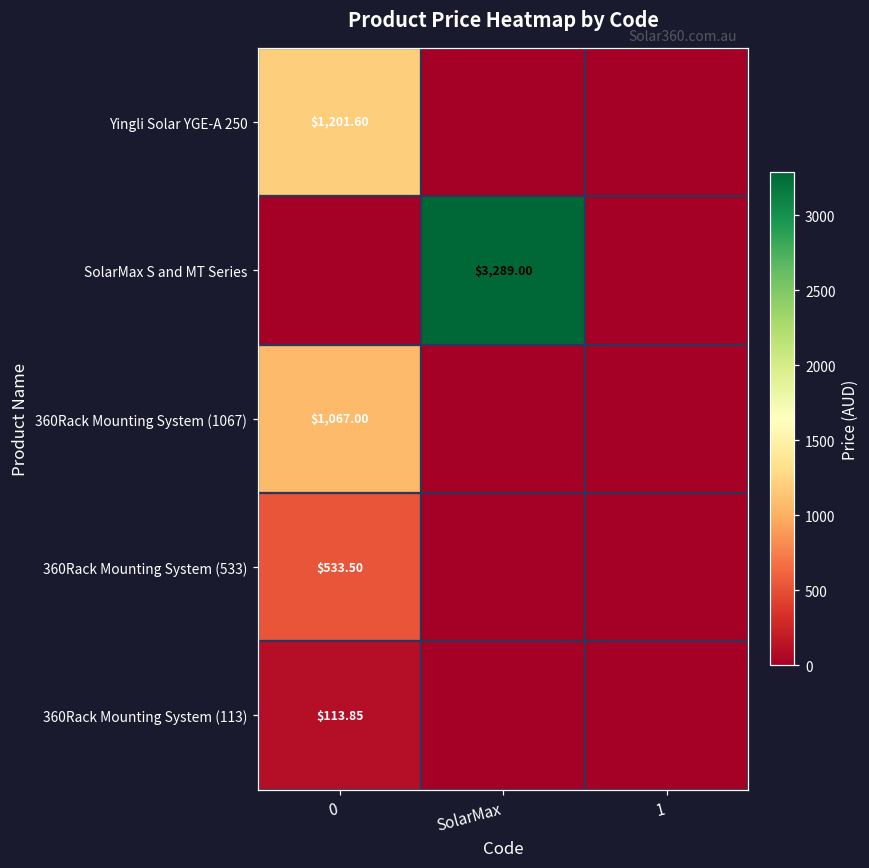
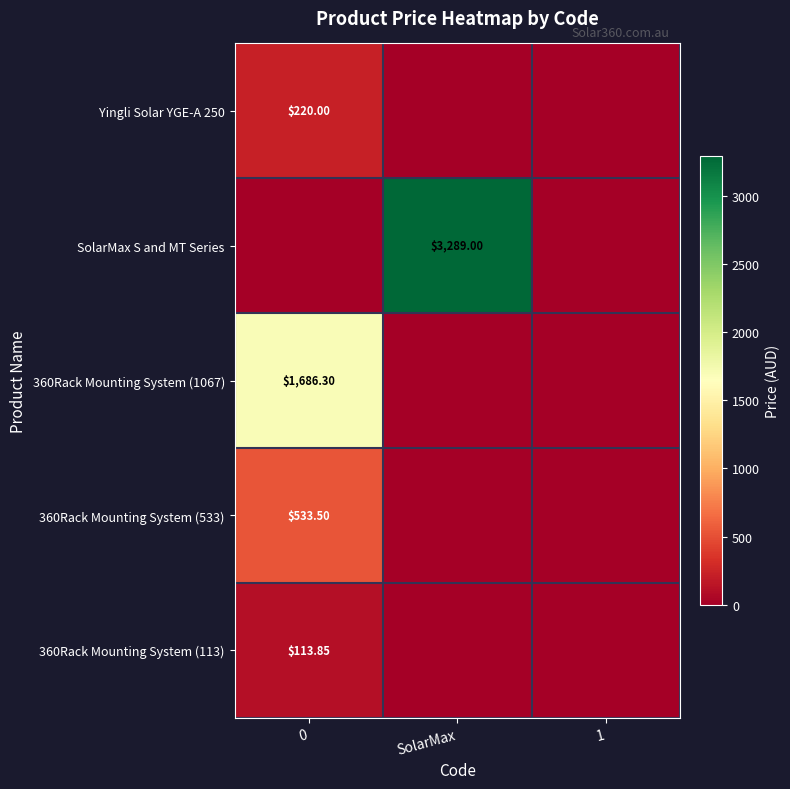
  {
    "Yingli Solar YGE-A 250": {
-     "0": "$1,201.60"
+     "0": "$220.00"
    },
    "SolarMax S and MT Series": {
      "SolarMax": "$3,289.00"
    },
    "360Rack Mounting System (1067)": {
-     "0": "$1,067.00"
+     "0": "$1,686.30"
    },
    "360Rack Mounting System (533)": {
      "0": "$533.50"
    },
    "360Rack Mounting System (113)": {
      "0": "$113.85"
    }
  }
